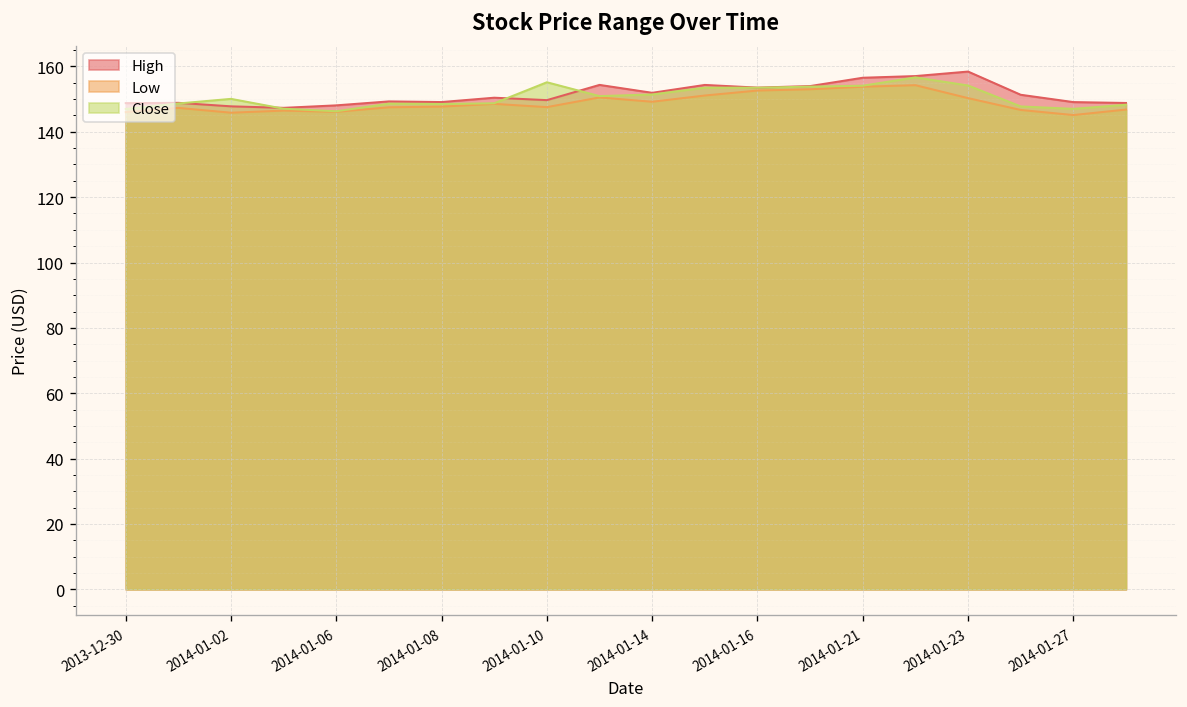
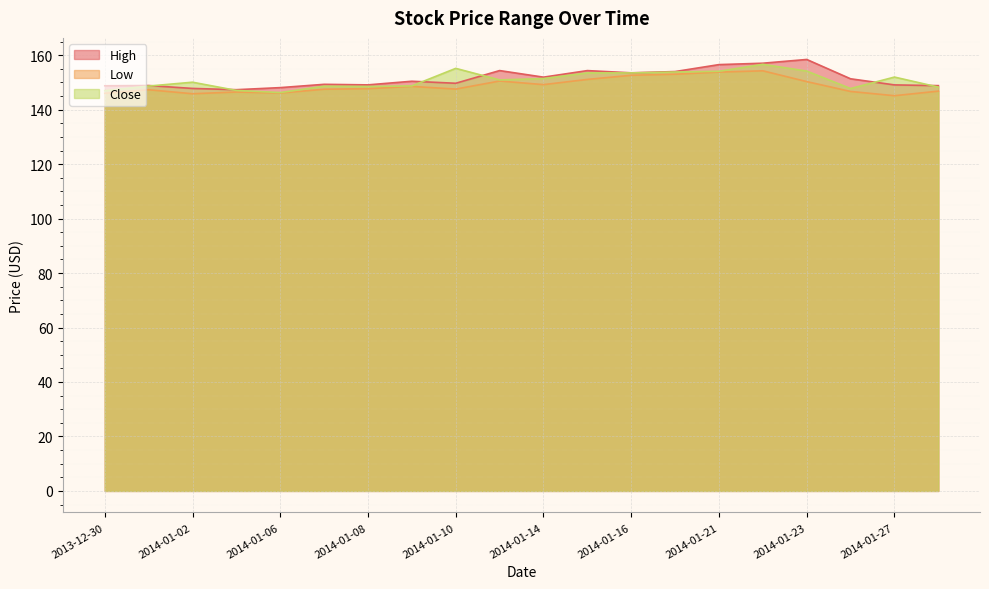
  {
    "Close": {
      "2014-01-02": 150,
      "2014-01-10": 155,
      "2014-01-23": 154,
-     "2014-01-27": 147
+     "2014-01-27": 152
    }
  }
